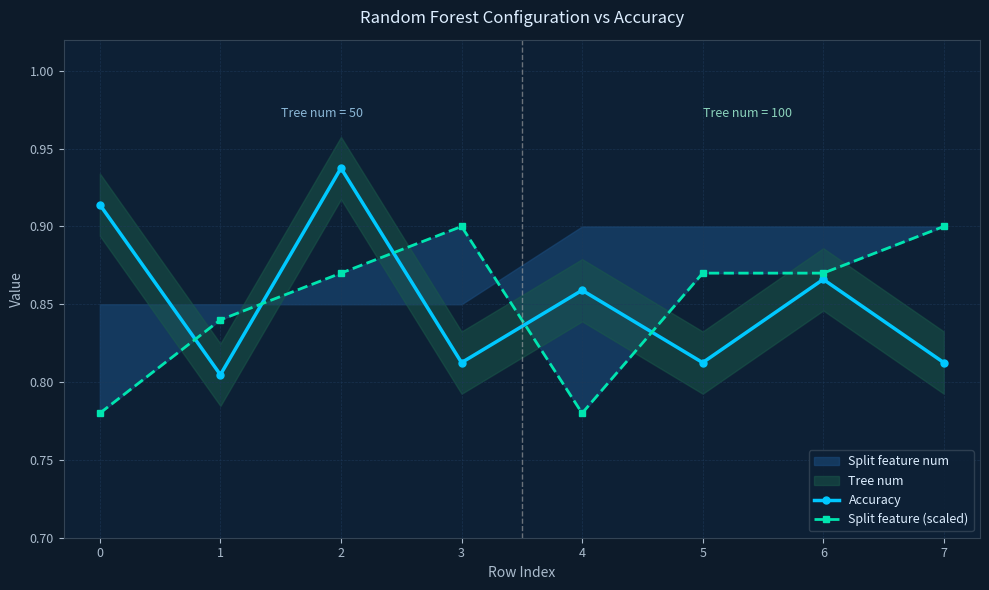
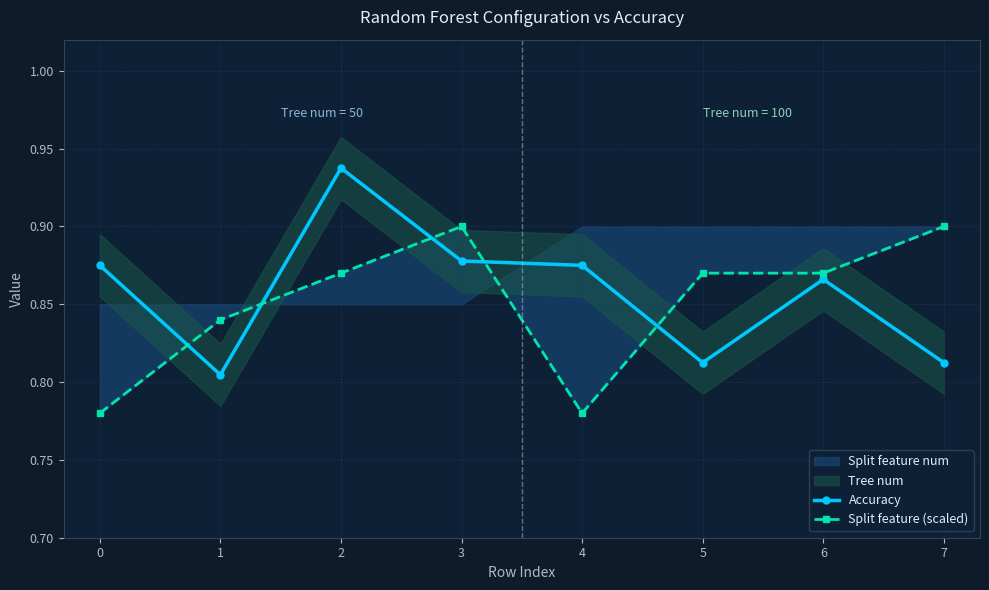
  {
    "Accuracy": {
-     "0": 0.914,
+     "0": 0.875,
      "1": 0.805,
      "2": 0.938,
-     "3": 0.813,
-     "4": 0.859,
+     "3": 0.878,
+     "4": 0.875,
      "5": 0.813,
      "6": 0.866,
      "7": 0.813
    },
    "Split feature (scaled)": {
      "0": 0.780,
      "1": 0.840,
      "4": 0.780,
      "5": 0.870,
      "6": 0.870
    }
  }
